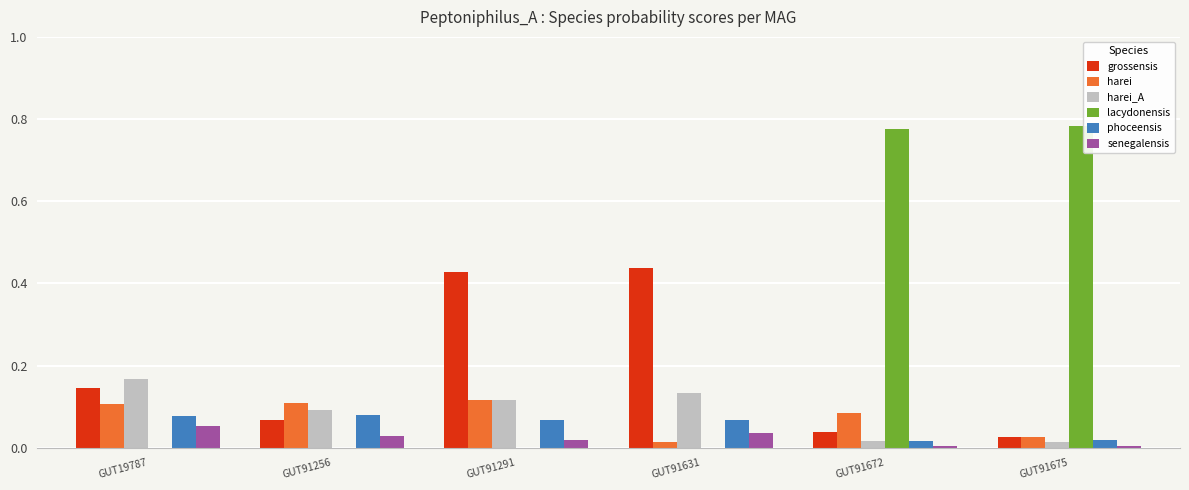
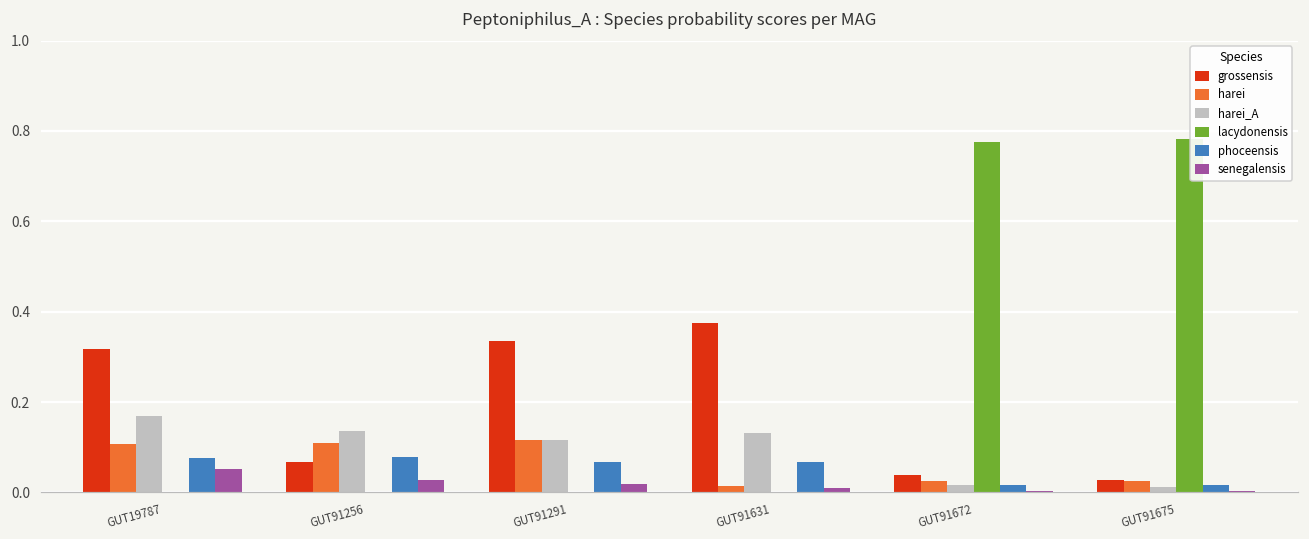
  {
    "grossensis": {
-     "GUT19787": 0.15,
+     "GUT19787": 0.32,
      "GUT91256": 0.07,
-     "GUT91291": 0.43,
-     "GUT91631": 0.44,
+     "GUT91291": 0.34,
+     "GUT91631": 0.38,
      "GUT91672": 0.04,
      "GUT91675": 0.03
    },
    "harei": {
      "GUT19787": 0.11,
      "GUT91256": 0.11,
      "GUT91291": 0.12,
      "GUT91631": 0.01,
-     "GUT91672": 0.08,
+     "GUT91672": 0.02,
      "GUT91675": 0.03
    },
    "harei_A": {
      "GUT19787": 0.17,
-     "GUT91256": 0.09,
+     "GUT91256": 0.14,
      "GUT91291": 0.12,
      "GUT91631": 0.13,
      "GUT91672": 0.02,
      "GUT91675": 0.01
    },
    "lacydonensis": {
      "GUT91672": 0.78,
      "GUT91675": 0.78
    },
    "phoceensis": {
      "GUT19787": 0.08,
      "GUT91256": 0.08,
      "GUT91291": 0.07,
      "GUT91631": 0.07,
      "GUT91672": 0.02,
      "GUT91675": 0.02
    },
    "senegalensis": {
      "GUT19787": 0.05,
      "GUT91256": 0.03,
      "GUT91291": 0.02,
-     "GUT91631": 0.04
+     "GUT91631": 0.01
    }
  }
